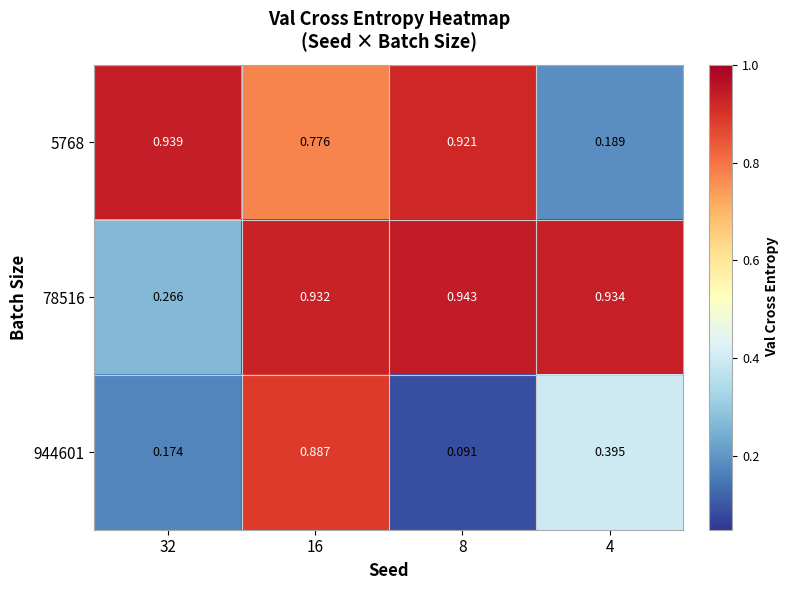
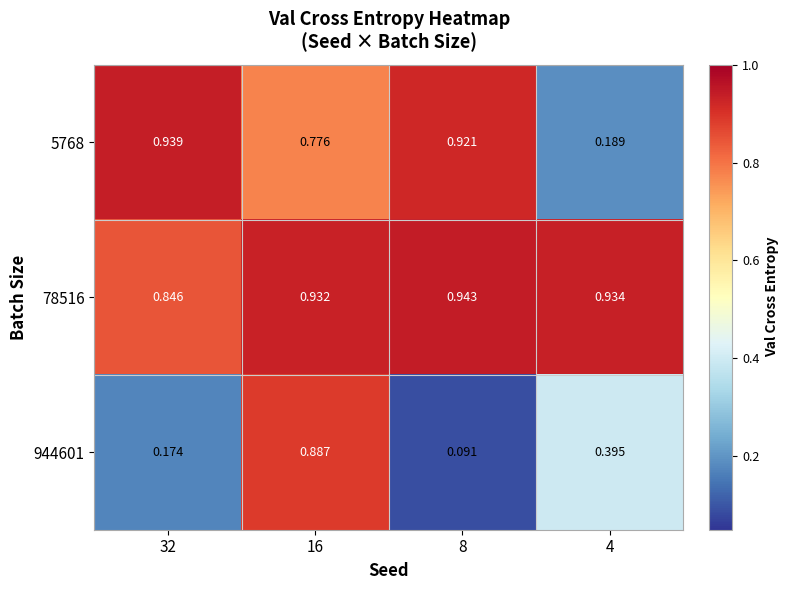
  {
    "5768": {
      "32": 0.939,
      "16": 0.776,
      "8": 0.921,
      "4": 0.189
    },
    "78516": {
-     "32": 0.266,
+     "32": 0.846,
      "16": 0.932,
      "8": 0.943,
      "4": 0.934
    },
    "944601": {
      "32": 0.174,
      "16": 0.887,
      "8": 0.091,
      "4": 0.395
    }
  }
